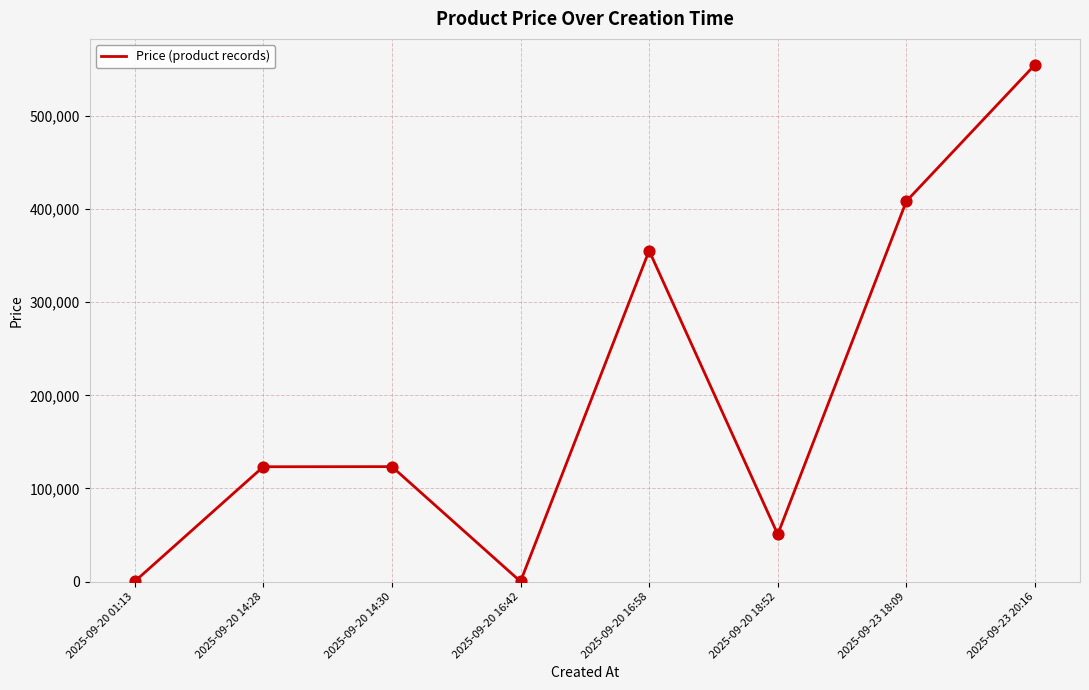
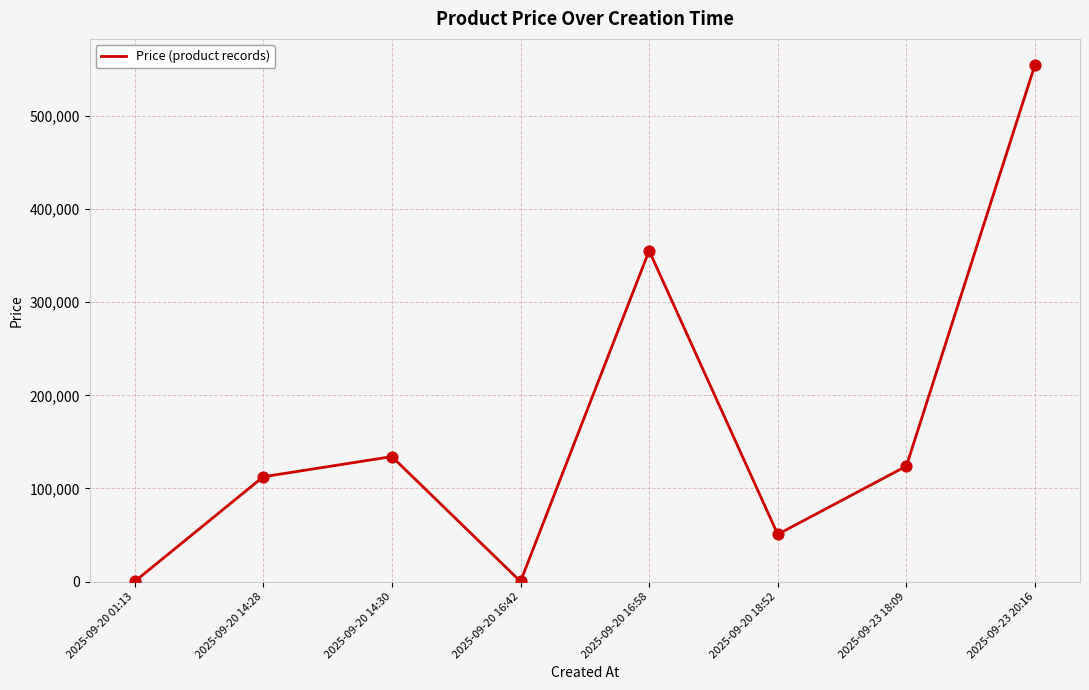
  {
    "2025-09-20 01:13": "0",
-   "2025-09-20 14:28": "120,000",
-   "2025-09-20 14:30": "120,000",
+   "2025-09-20 14:28": "110,000",
+   "2025-09-20 14:30": "130,000",
    "2025-09-20 16:42": "0",
    "2025-09-20 16:58": "360,000",
    "2025-09-20 18:52": "50,000",
-   "2025-09-23 18:09": "410,000",
+   "2025-09-23 18:09": "120,000",
    "2025-09-23 20:16": "560,000"
  }
